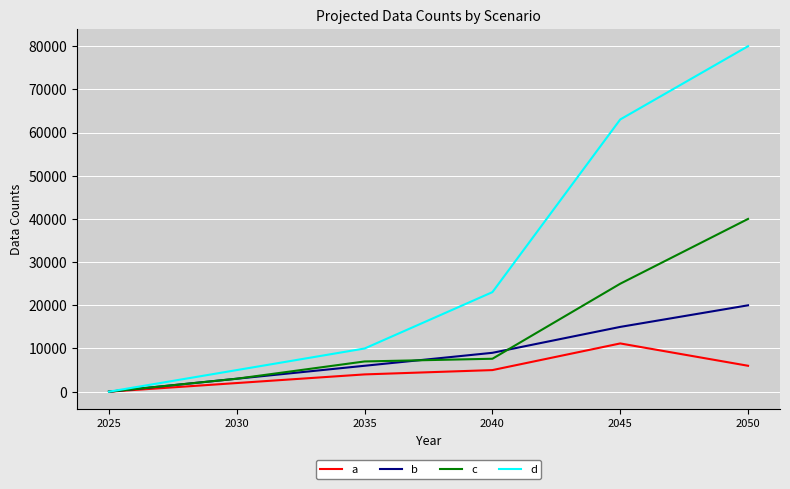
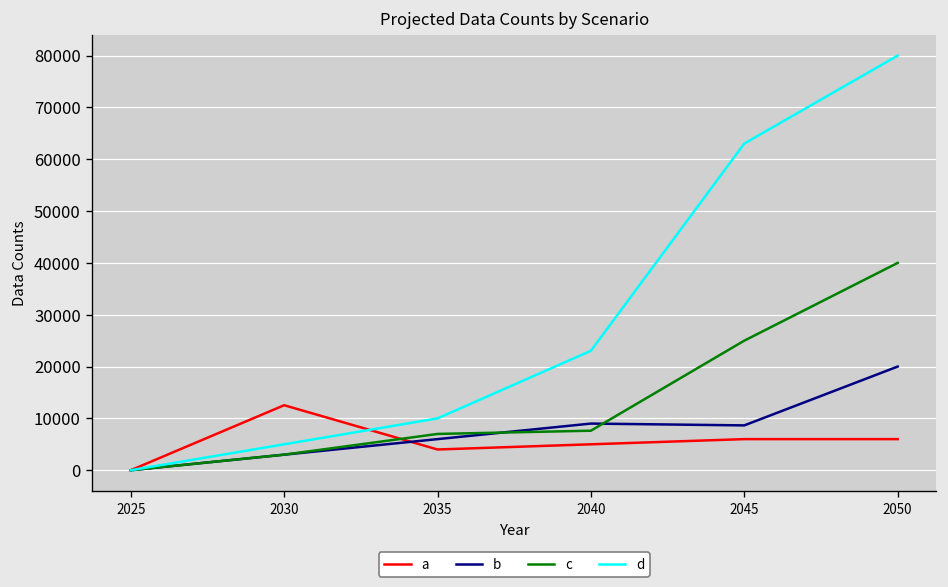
  {
    "a": {
-     "2030": 2000,
+     "2030": 13000,
      "2035": 4000,
      "2040": 5000,
-     "2045": 11000,
+     "2045": 6000,
      "2050": 6000
    },
    "b": {
      "2035": 6000,
      "2040": 9000,
-     "2045": 15000,
+     "2045": 9000,
      "2050": 20000
    },
    "c": {
      "2035": 7000,
      "2040": 8000,
      "2045": 25000,
      "2050": 40000
    },
    "d": {
      "2030": 5000,
      "2035": 10000,
      "2040": 23000,
      "2045": 63000,
      "2050": 80000
    }
  }
